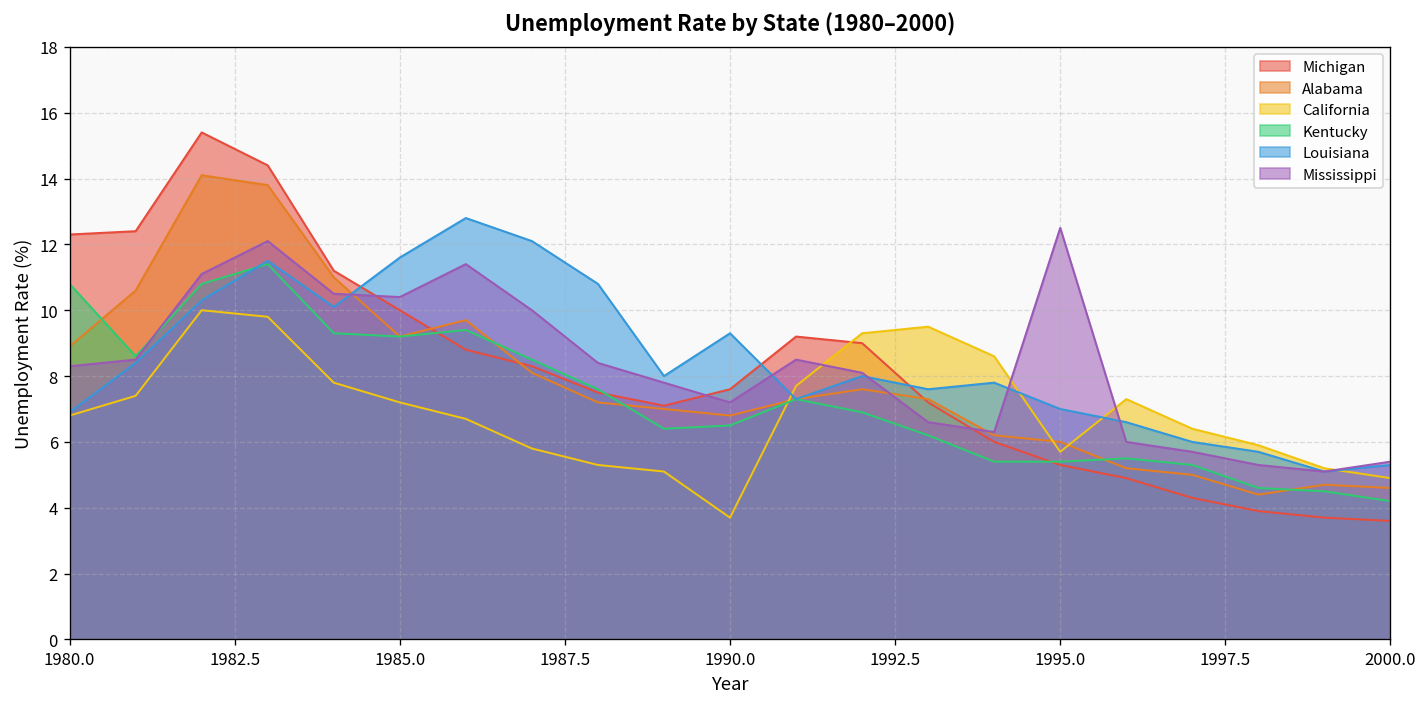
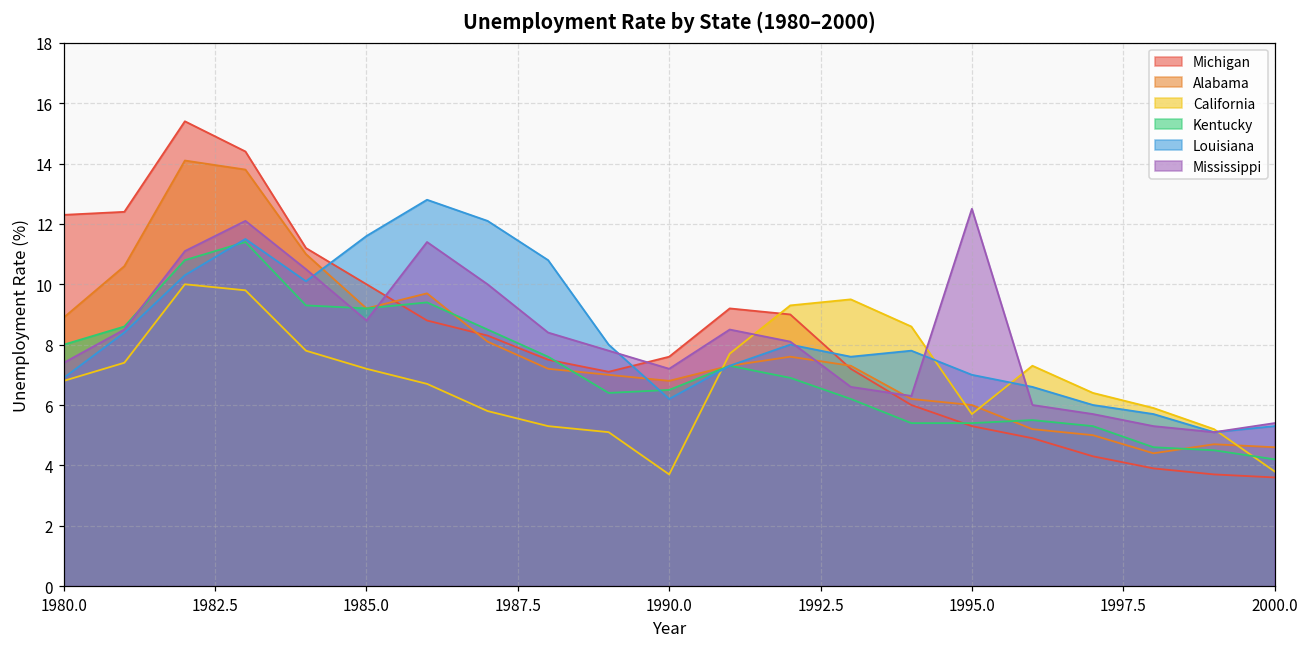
  {
    "California": {
      "1980.0": 6.8,
      "1985.0": 7.2,
      "1990.0": 3.7,
      "1995.0": 5.7,
-     "2000.0": 4.9
+     "2000.0": 3.8
    },
    "Kentucky": {
-     "1980.0": 10.8,
+     "1980.0": 8.0,
      "1990.0": 6.5,
      "1995.0": 5.4,
      "2000.0": 4.2
    },
    "Louisiana": {
      "1980.0": 6.9,
      "1985.0": 11.6,
-     "1990.0": 9.3,
+     "1990.0": 6.2,
      "1995.0": 7.0,
      "2000.0": 5.3
    },
    "Mississippi": {
-     "1980.0": 8.3,
-     "1985.0": 10.4,
+     "1980.0": 7.4,
+     "1985.0": 8.8,
      "1990.0": 7.2,
      "1995.0": 12.5,
      "2000.0": 5.4
    }
  }
